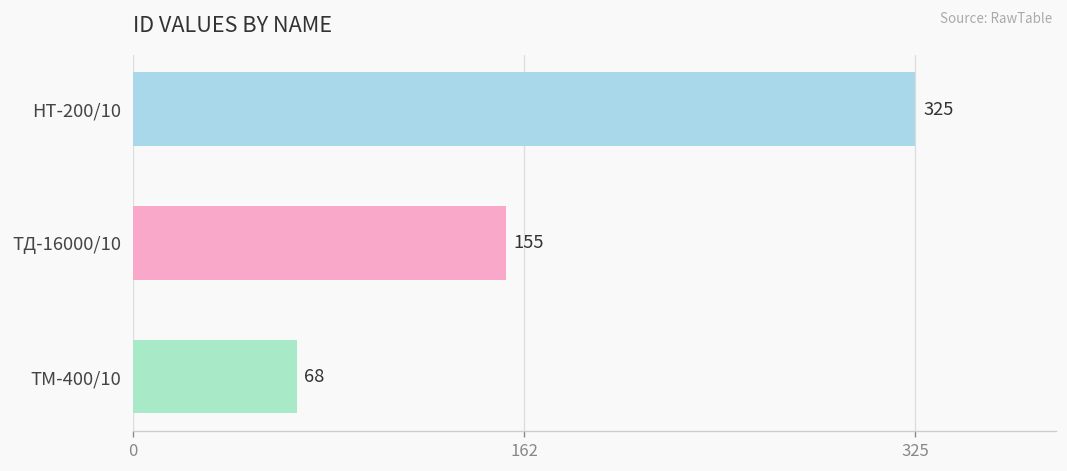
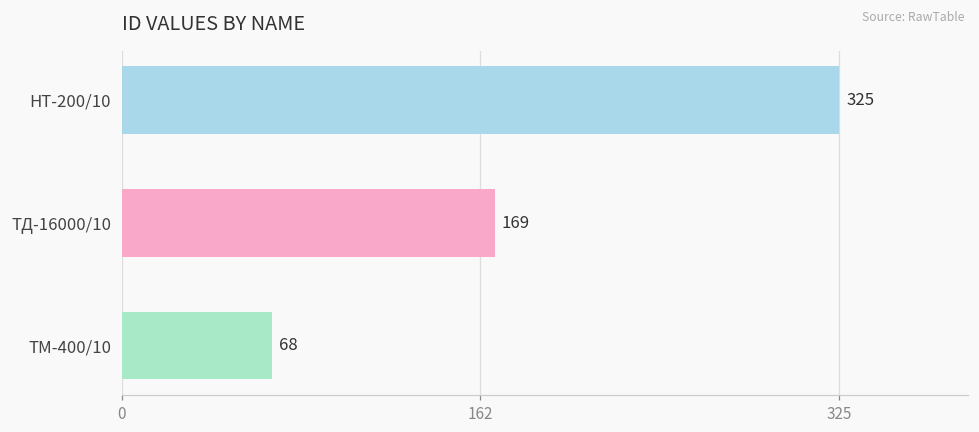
  {
    "НТ-200/10": 325,
-   "ТД-16000/10": 155,
+   "ТД-16000/10": 169,
    "ТМ-400/10": 68
  }
